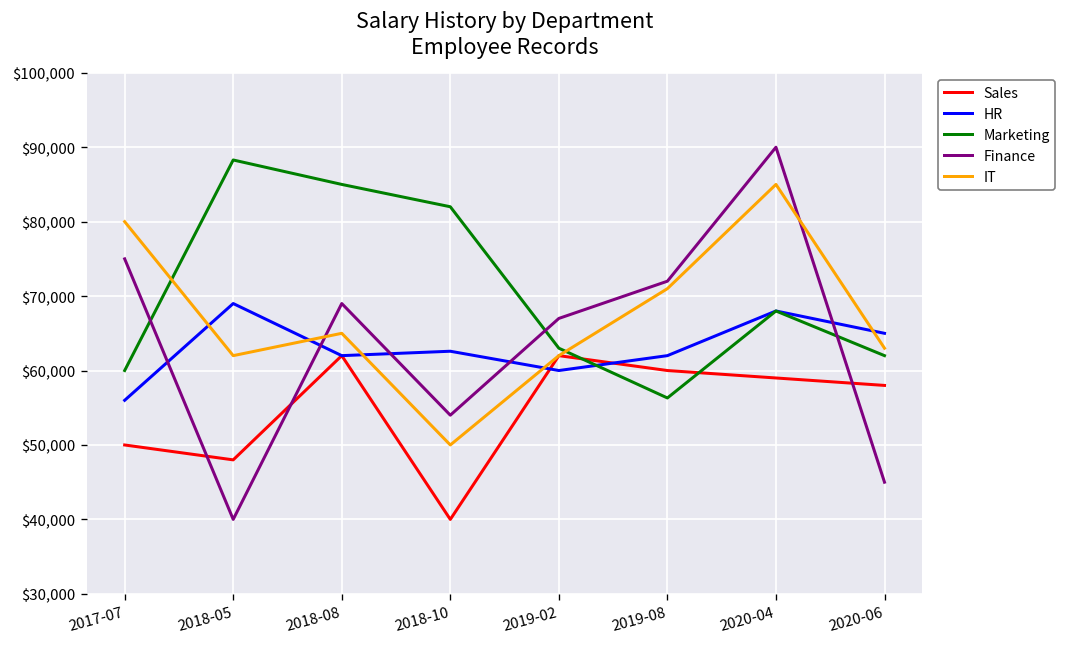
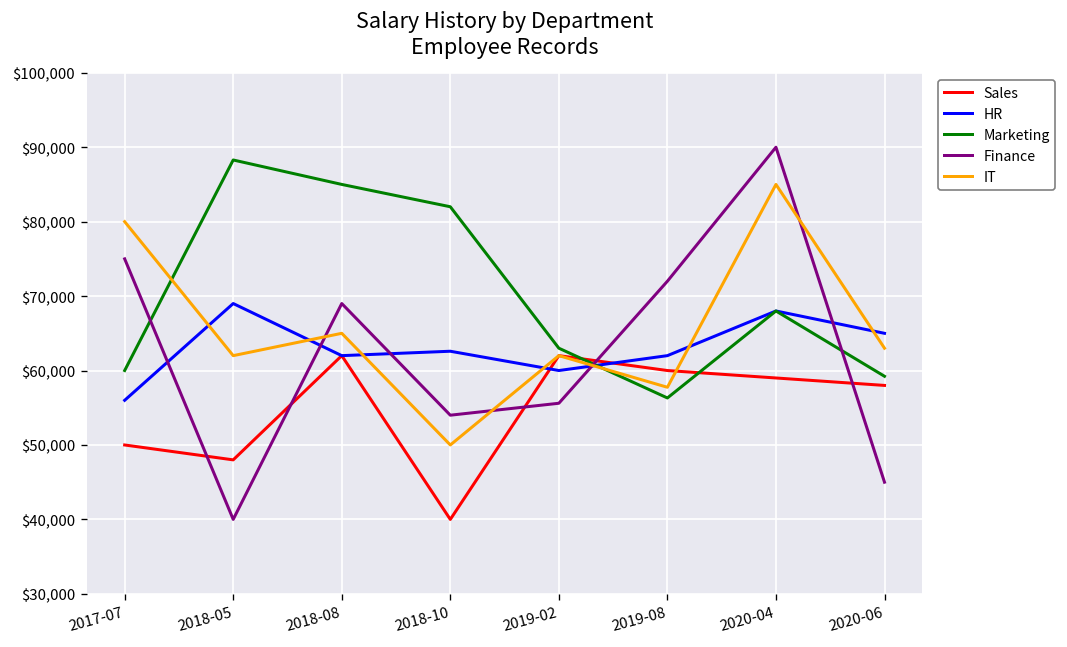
  {
    "Sales": {
      "2017-07": "$50,000",
      "2018-05": "$48,000",
      "2018-10": "$40,000",
      "2019-08": "$60,000",
      "2020-04": "$59,000",
      "2020-06": "$58,000"
    },
    "HR": {
      "2017-07": "$56,000",
      "2018-05": "$69,000",
      "2018-10": "$63,000",
      "2019-02": "$60,000",
      "2019-08": "$62,000",
      "2020-06": "$65,000"
    },
    "Marketing": {
      "2017-07": "$60,000",
      "2018-05": "$88,000",
      "2018-08": "$85,000",
      "2018-10": "$82,000",
      "2019-02": "$63,000",
      "2019-08": "$56,000",
-     "2020-06": "$62,000"
+     "2020-06": "$59,000"
    },
    "Finance": {
      "2017-07": "$75,000",
      "2018-05": "$40,000",
      "2018-08": "$69,000",
      "2018-10": "$54,000",
-     "2019-02": "$67,000",
+     "2019-02": "$56,000",
      "2019-08": "$72,000",
      "2020-04": "$90,000",
      "2020-06": "$45,000"
    },
    "IT": {
      "2017-07": "$80,000",
      "2018-05": "$62,000",
      "2018-08": "$65,000",
      "2018-10": "$50,000",
-     "2019-08": "$71,000",
+     "2019-08": "$58,000",
      "2020-04": "$85,000",
      "2020-06": "$63,000"
    }
  }
